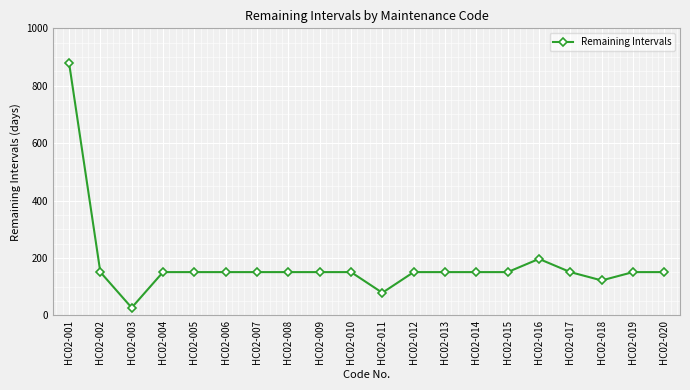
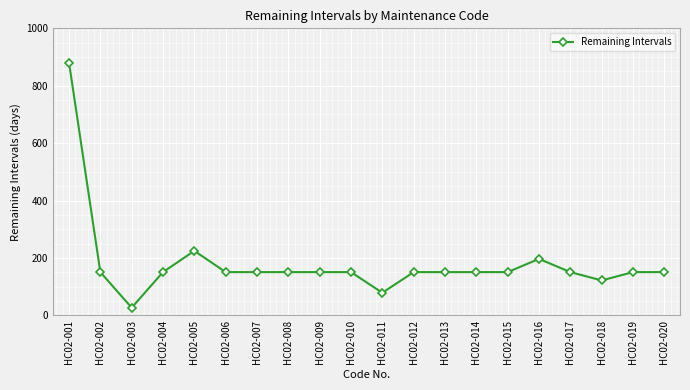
  {
    "HC02-001": 880,
    "HC02-002": 150,
    "HC02-003": 30,
    "HC02-004": 150,
-   "HC02-005": 150,
+   "HC02-005": 230,
    "HC02-006": 150,
    "HC02-007": 150,
    "HC02-008": 150,
    "HC02-009": 150,
    "HC02-010": 150,
    "HC02-011": 80,
    "HC02-012": 150,
    "HC02-013": 150,
    "HC02-014": 150,
    "HC02-015": 150,
    "HC02-016": 200,
    "HC02-017": 150,
    "HC02-018": 120,
    "HC02-019": 150,
    "HC02-020": 150
  }
